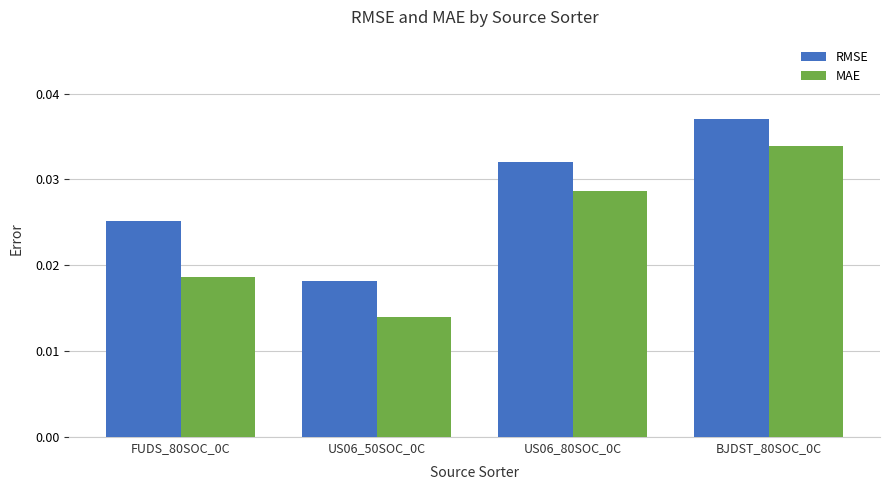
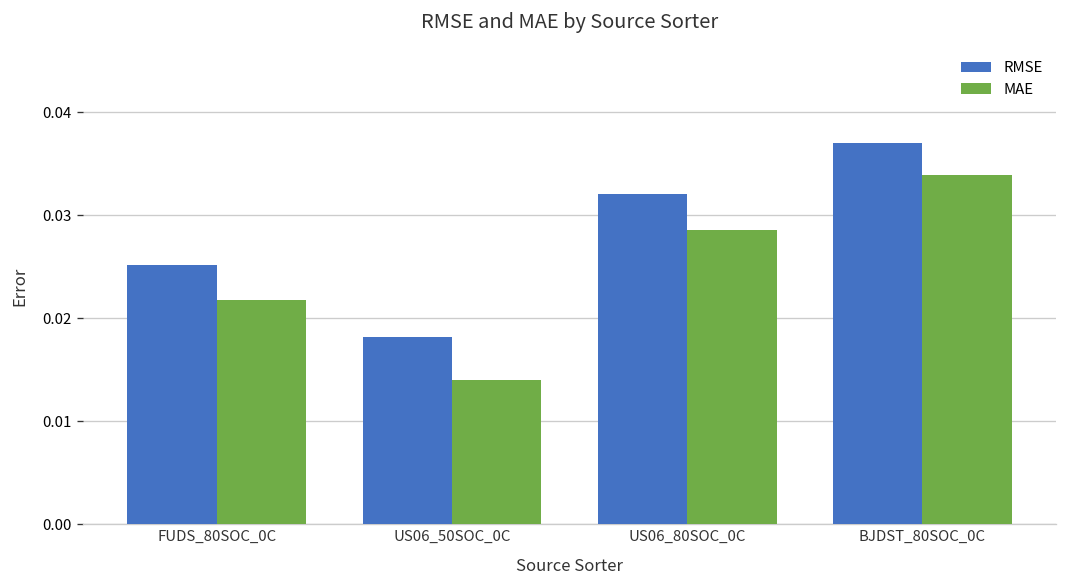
  {
    "RMSE": {
      "FUDS_80SOC_0C": 0.025,
      "US06_50SOC_0C": 0.018,
      "US06_80SOC_0C": 0.032,
      "BJDST_80SOC_0C": 0.037
    },
    "MAE": {
-     "FUDS_80SOC_0C": 0.019,
+     "FUDS_80SOC_0C": 0.022,
      "US06_50SOC_0C": 0.014,
      "US06_80SOC_0C": 0.029,
      "BJDST_80SOC_0C": 0.034
    }
  }
